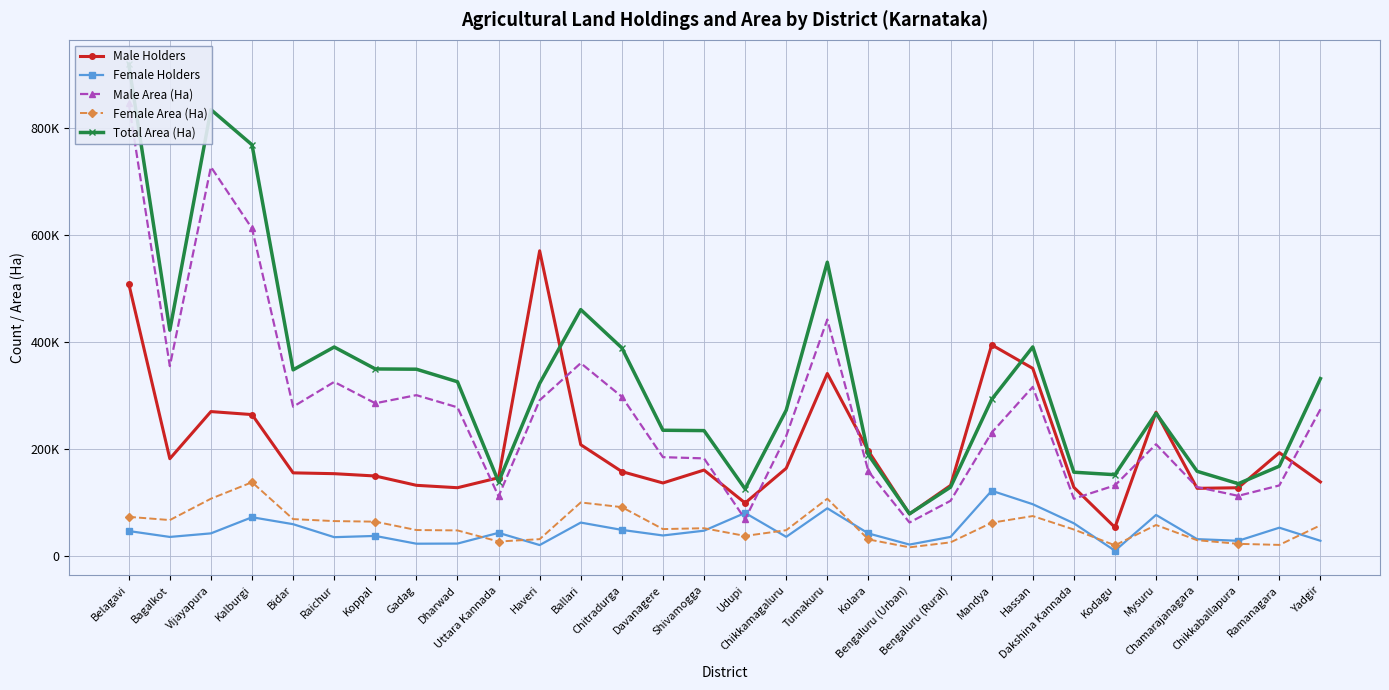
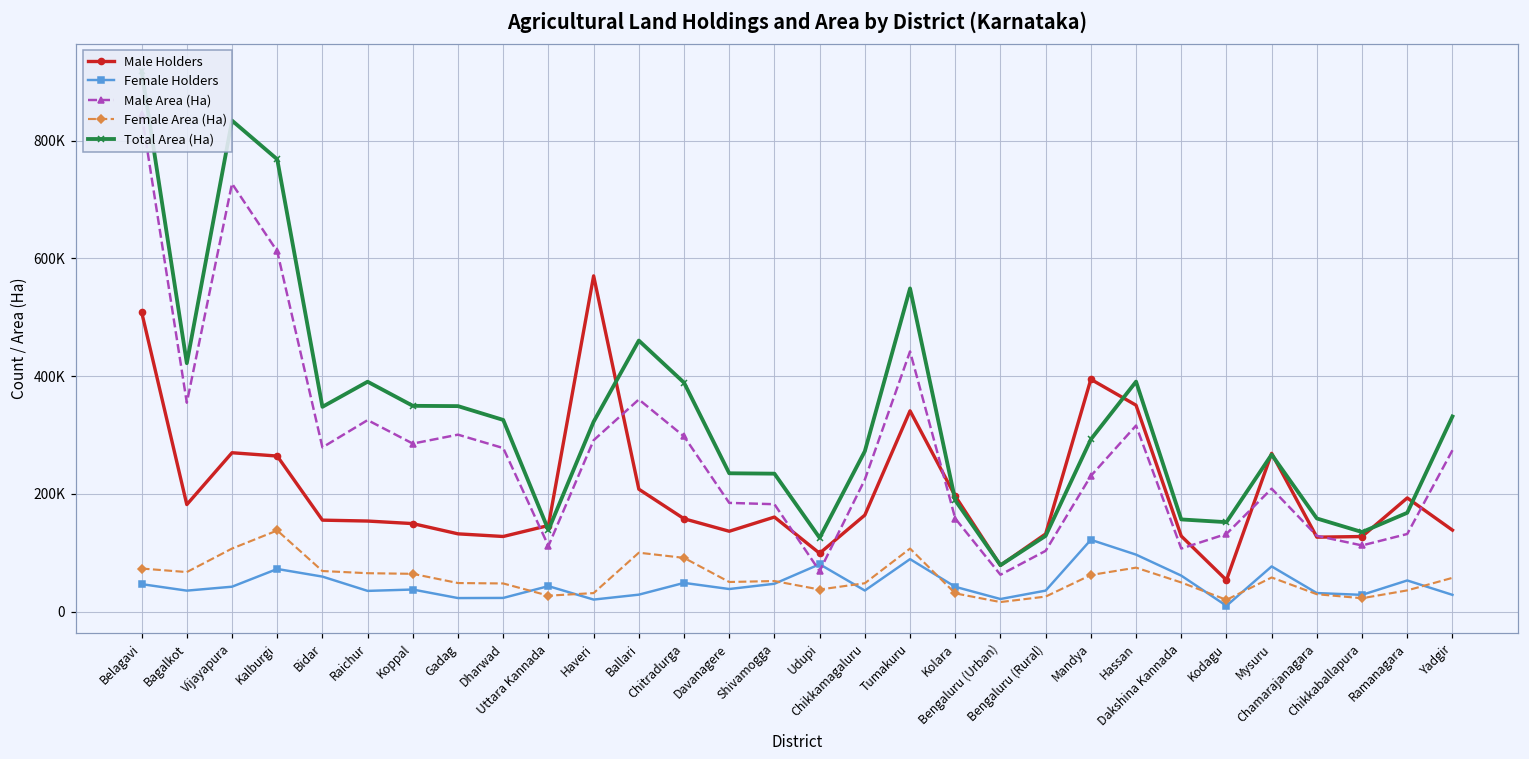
  {
    "Male Holders": {
      "Belagavi": 510000,
      "Bagalkot": 180000,
      "Vijayapura": 270000,
      "Kalburgi": 260000,
      "Bidar": 160000,
      "Raichur": 150000,
      "Koppal": 150000,
      "Gadag": 130000,
      "Dharwad": 130000,
      "Uttara Kannada": 150000,
      "Haveri": 570000,
      "Ballari": 210000,
      "Chitradurga": 160000,
      "Davanagere": 140000,
      "Shivamogga": 160000,
      "Udupi": 100000,
      "Chikkamagaluru": 160000,
      "Tumakuru": 340000,
      "Kolara": 200000,
      "Mandya": 390000,
      "Hassan": 350000,
      "Dakshina Kannada": 130000,
      "Kodagu": 50000,
      "Chikkaballapura": 130000,
      "Ramanagara": 190000,
      "Yadgir": 140000
    },
    "Female Holders": {
      "Belagavi": 50000,
      "Bagalkot": 40000,
      "Vijayapura": 40000,
      "Kalburgi": 70000,
      "Bidar": 60000,
      "Raichur": 40000,
      "Koppal": 40000,
      "Gadag": 20000,
      "Dharwad": 20000,
      "Uttara Kannada": 40000,
      "Haveri": 20000,
-     "Ballari": 60000,
+     "Ballari": 30000,
      "Chitradurga": 50000,
      "Davanagere": 40000,
      "Udupi": 80000,
      "Chikkamagaluru": 40000,
      "Tumakuru": 90000,
      "Kolara": 40000,
      "Bengaluru (Urban)": 20000,
      "Bengaluru (Rural)": 40000,
      "Mandya": 120000,
      "Hassan": 100000,
      "Dakshina Kannada": 60000,
      "Kodagu": 10000,
      "Mysuru": 80000,
      "Chikkaballapura": 30000,
      "Ramanagara": 50000,
      "Yadgir": 30000
    },
    "Male Area (Ha)": {
      "Bagalkot": 350000,
      "Vijayapura": 730000,
      "Kalburgi": 610000,
      "Bidar": 280000,
      "Raichur": 330000,
      "Koppal": 290000,
      "Gadag": 300000,
      "Dharwad": 280000,
      "Uttara Kannada": 110000,
      "Haveri": 290000,
      "Ballari": 360000,
      "Chitradurga": 300000,
      "Davanagere": 180000,
      "Shivamogga": 180000,
      "Udupi": 70000,
      "Chikkamagaluru": 220000,
      "Tumakuru": 440000,
      "Kolara": 160000,
      "Bengaluru (Urban)": 60000,
      "Bengaluru (Rural)": 100000,
      "Mandya": 230000,
      "Hassan": 320000,
      "Dakshina Kannada": 110000,
      "Kodagu": 130000,
      "Mysuru": 210000,
      "Chikkaballapura": 110000,
      "Ramanagara": 130000,
      "Yadgir": 270000
    },
    "Female Area (Ha)": {
      "Belagavi": 70000,
      "Bagalkot": 70000,
      "Vijayapura": 110000,
      "Kalburgi": 140000,
      "Bidar": 70000,
      "Raichur": 70000,
      "Koppal": 60000,
      "Gadag": 50000,
      "Dharwad": 50000,
      "Uttara Kannada": 30000,
      "Haveri": 30000,
      "Ballari": 100000,
      "Chitradurga": 90000,
      "Davanagere": 50000,
      "Udupi": 40000,
      "Chikkamagaluru": 50000,
      "Tumakuru": 110000,
      "Kolara": 30000,
      "Bengaluru (Urban)": 20000,
      "Bengaluru (Rural)": 30000,
      "Mandya": 60000,
      "Hassan": 70000,
      "Dakshina Kannada": 50000,
      "Kodagu": 20000,
      "Mysuru": 60000,
      "Chikkaballapura": 20000,
-     "Ramanagara": 20000,
+     "Ramanagara": 40000,
      "Yadgir": 60000
    },
    "Total Area (Ha)": {
      "Bagalkot": 420000,
      "Kalburgi": 770000,
      "Bidar": 350000,
      "Raichur": 390000,
      "Koppal": 350000,
      "Gadag": 350000,
      "Dharwad": 330000,
      "Uttara Kannada": 140000,
      "Haveri": 320000,
      "Ballari": 460000,
      "Chitradurga": 390000,
      "Davanagere": 230000,
      "Shivamogga": 230000,
      "Udupi": 130000,
      "Chikkamagaluru": 270000,
      "Tumakuru": 550000,
      "Kolara": 190000,
      "Mandya": 290000,
      "Hassan": 390000,
      "Dakshina Kannada": 160000,
      "Kodagu": 150000,
      "Chamarajanagara": 160000,
      "Chikkaballapura": 140000,
      "Ramanagara": 170000,
      "Yadgir": 330000
    }
  }
